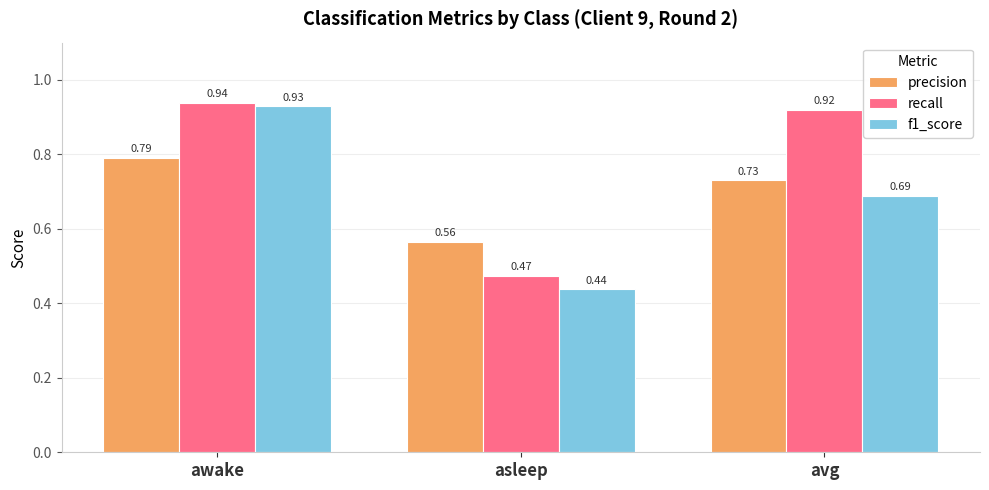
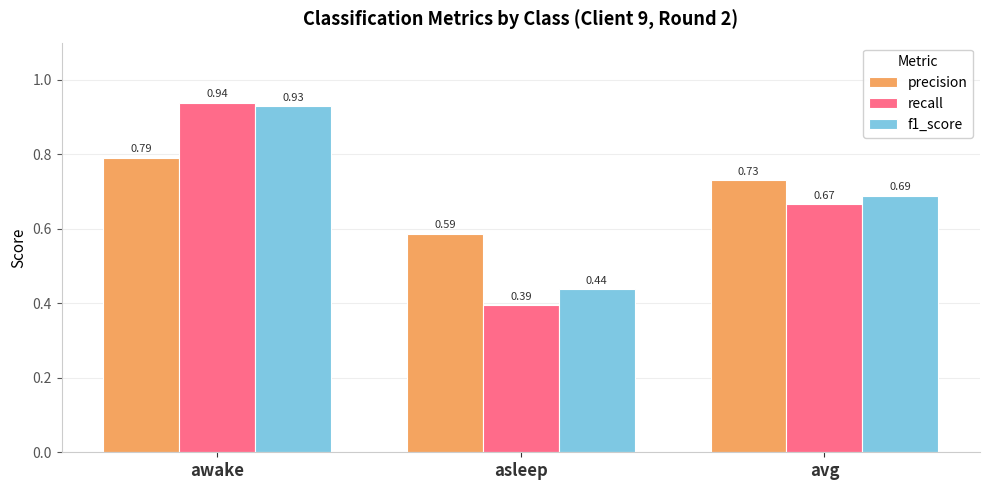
  {
    "precision": {
      "awake": 0.79,
-     "asleep": 0.56,
+     "asleep": 0.59,
      "avg": 0.73
    },
    "recall": {
      "awake": 0.94,
-     "asleep": 0.47,
-     "avg": 0.92
+     "asleep": 0.39,
+     "avg": 0.67
    },
    "f1_score": {
      "awake": 0.93,
      "asleep": 0.44,
      "avg": 0.69
    }
  }
